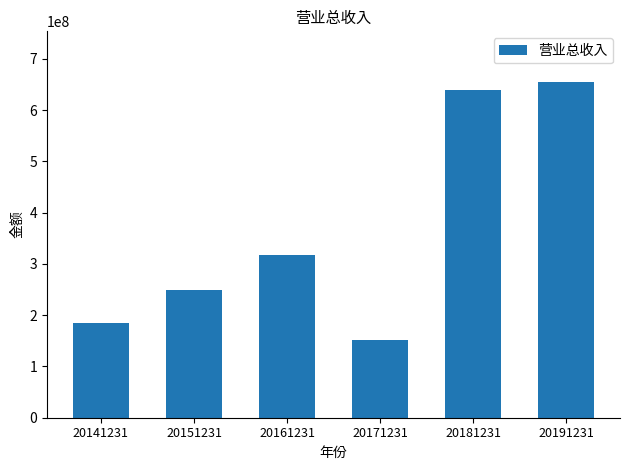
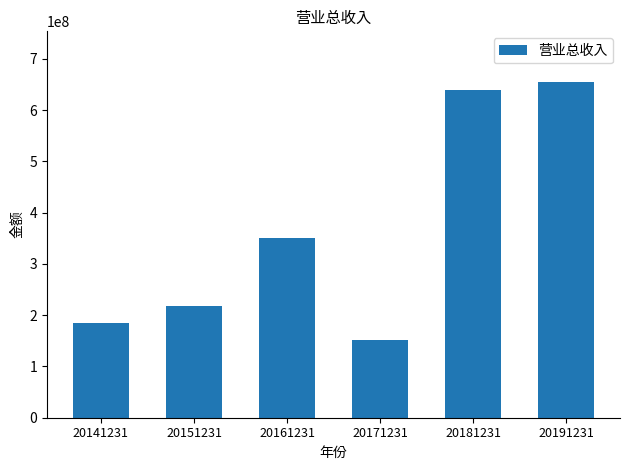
  {
    "20141231": 180000000,
-   "20151231": 250000000,
-   "20161231": 320000000,
+   "20151231": 220000000,
+   "20161231": 350000000,
    "20171231": 150000000,
    "20181231": 640000000,
    "20191231": 660000000
  }
